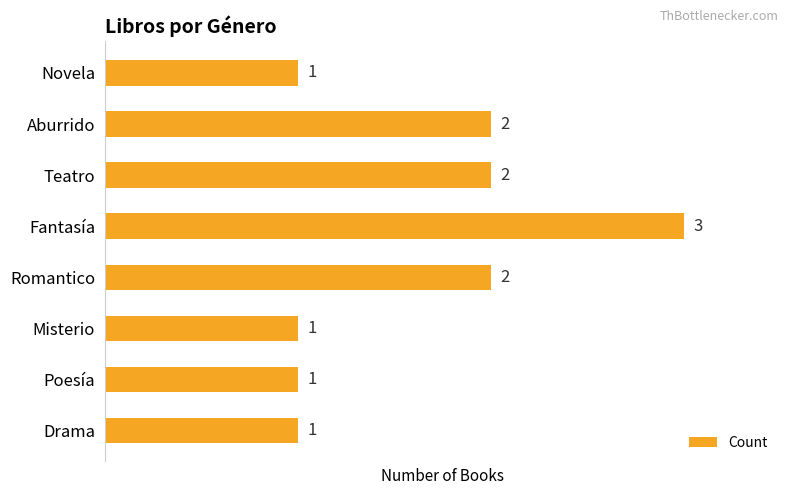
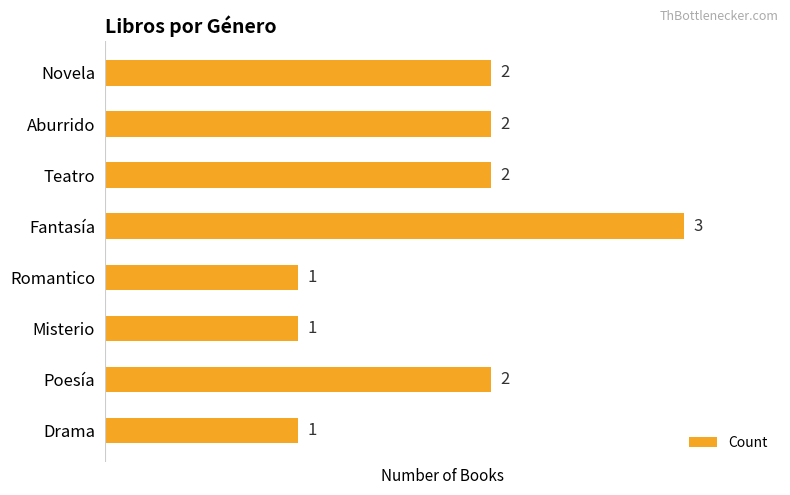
  {
-   "Novela": 1,
+   "Novela": 2,
    "Aburrido": 2,
    "Teatro": 2,
    "Fantasía": 3,
-   "Romantico": 2,
+   "Romantico": 1,
    "Misterio": 1,
-   "Poesía": 1,
+   "Poesía": 2,
    "Drama": 1
  }
